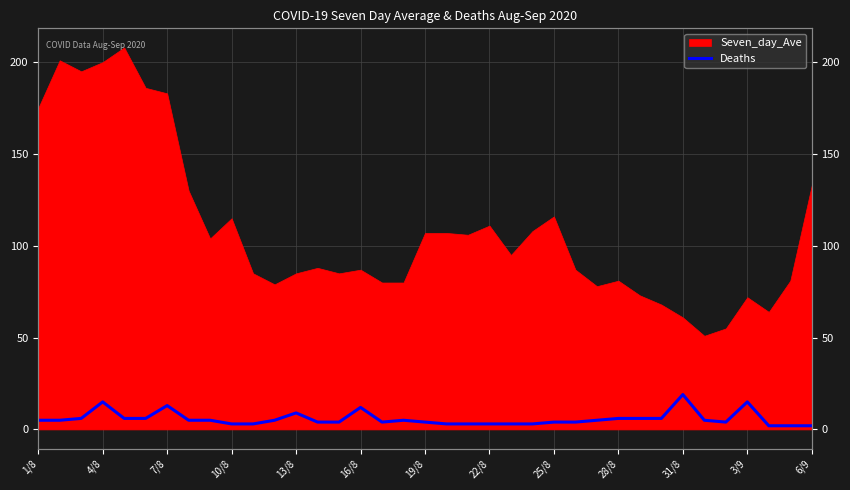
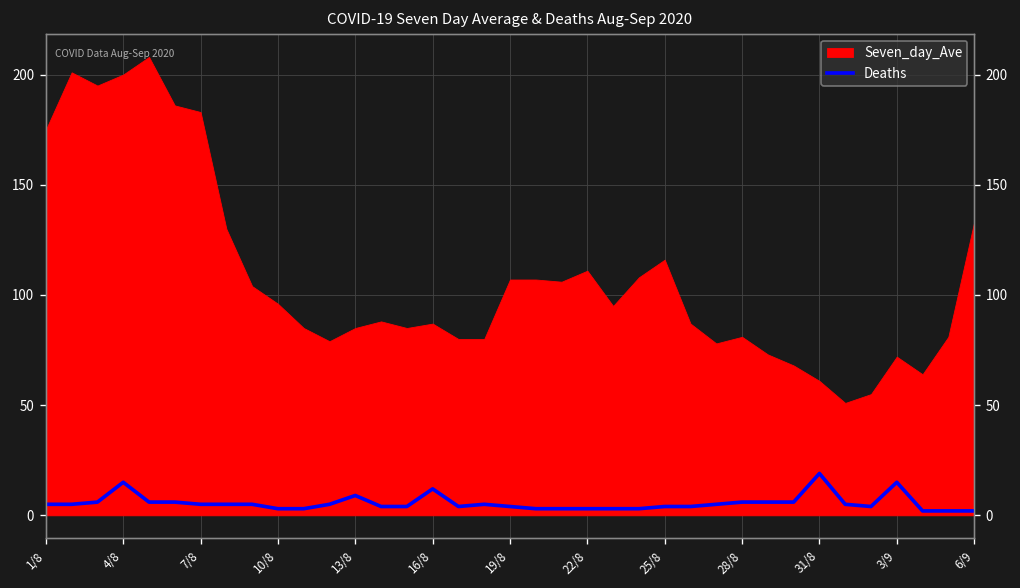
  {
    "Deaths": {
      "1/8": 5,
      "4/8": 15,
-     "7/8": 13,
+     "7/8": 5,
      "10/8": 3,
      "13/8": 9,
      "16/8": 12,
      "19/8": 4,
      "22/8": 3,
      "25/8": 4,
      "28/8": 6,
      "31/8": 19,
      "3/9": 15,
      "6/9": 2
    },
    "Seven_day_Ave": {
      "1/8": 175,
      "4/8": 200,
      "7/8": 183,
-     "10/8": 115,
+     "10/8": 96,
      "13/8": 85,
      "16/8": 87,
      "19/8": 107,
      "22/8": 111,
      "25/8": 116,
      "28/8": 81,
      "31/8": 61,
      "3/9": 72,
      "6/9": 133
    }
  }
